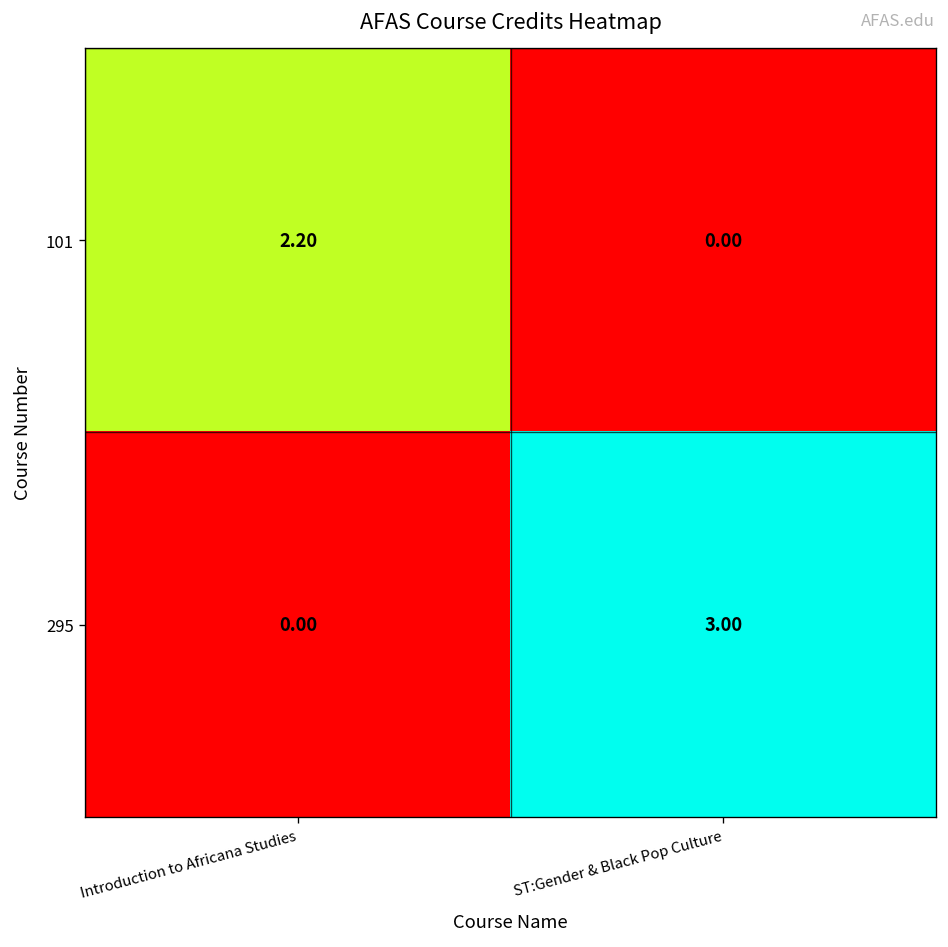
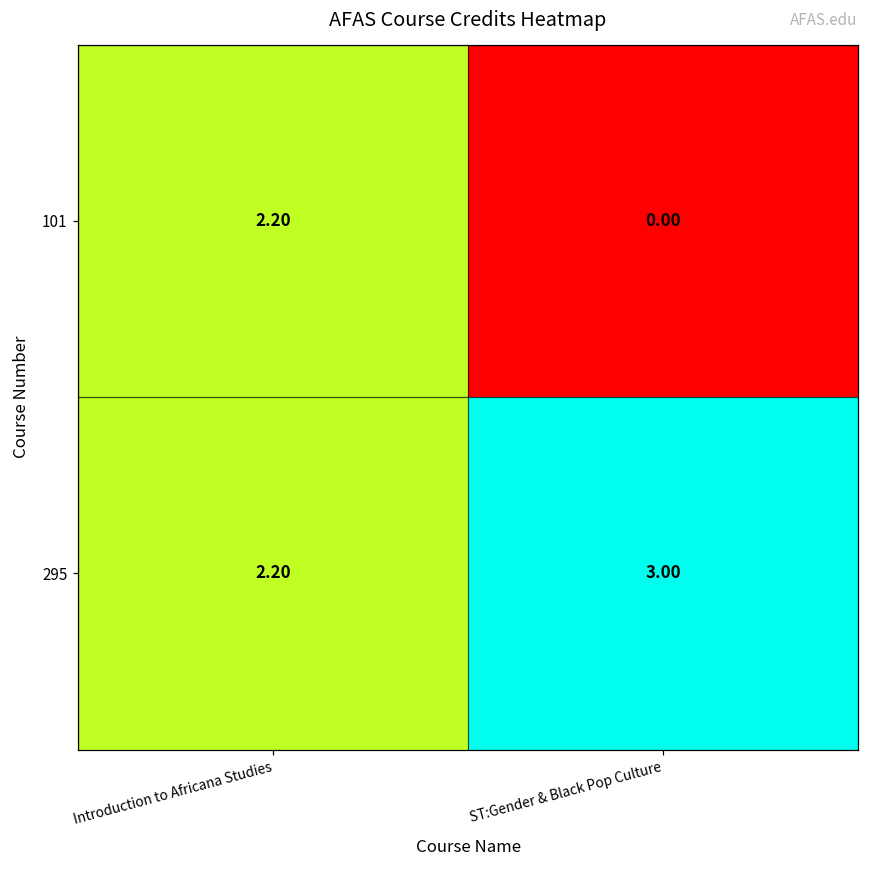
  {
    "101": {
      "Introduction to Africana Studies": 2.20,
      "ST:Gender & Black Pop Culture": 0.00
    },
    "295": {
-     "Introduction to Africana Studies": 0.00,
+     "Introduction to Africana Studies": 2.20,
      "ST:Gender & Black Pop Culture": 3.00
    }
  }
